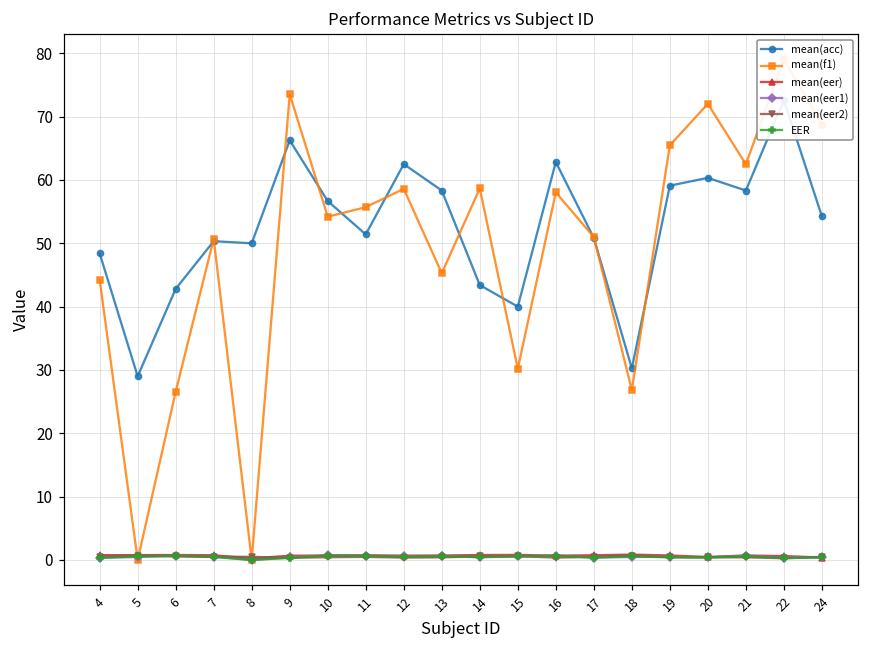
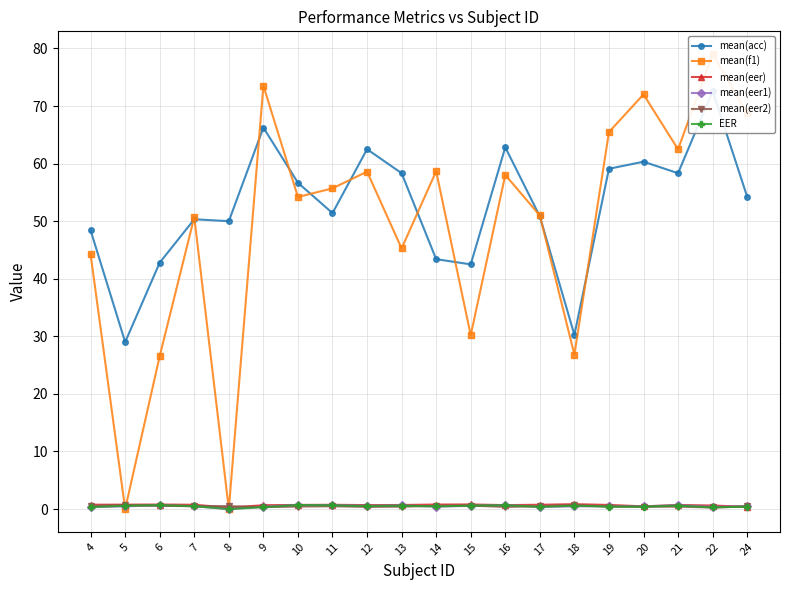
  {
    "mean(acc)": {
      "4": 48,
      "5": 29,
      "6": 43,
      "8": 50,
      "9": 66,
      "10": 57,
      "11": 51,
      "12": 63,
      "13": 58,
      "14": 43,
-     "15": 40,
+     "15": 43,
      "16": 63,
      "18": 30,
      "19": 59,
      "20": 60,
      "21": 58,
      "24": 54
    },
    "mean(f1)": {
      "4": 44,
      "5": 0,
      "6": 27,
      "9": 74,
      "10": 54,
      "11": 56,
      "12": 59,
      "13": 45,
      "14": 59,
      "15": 30,
      "16": 58,
      "18": 27,
      "19": 65,
      "20": 72,
      "21": 62
    }
  }
